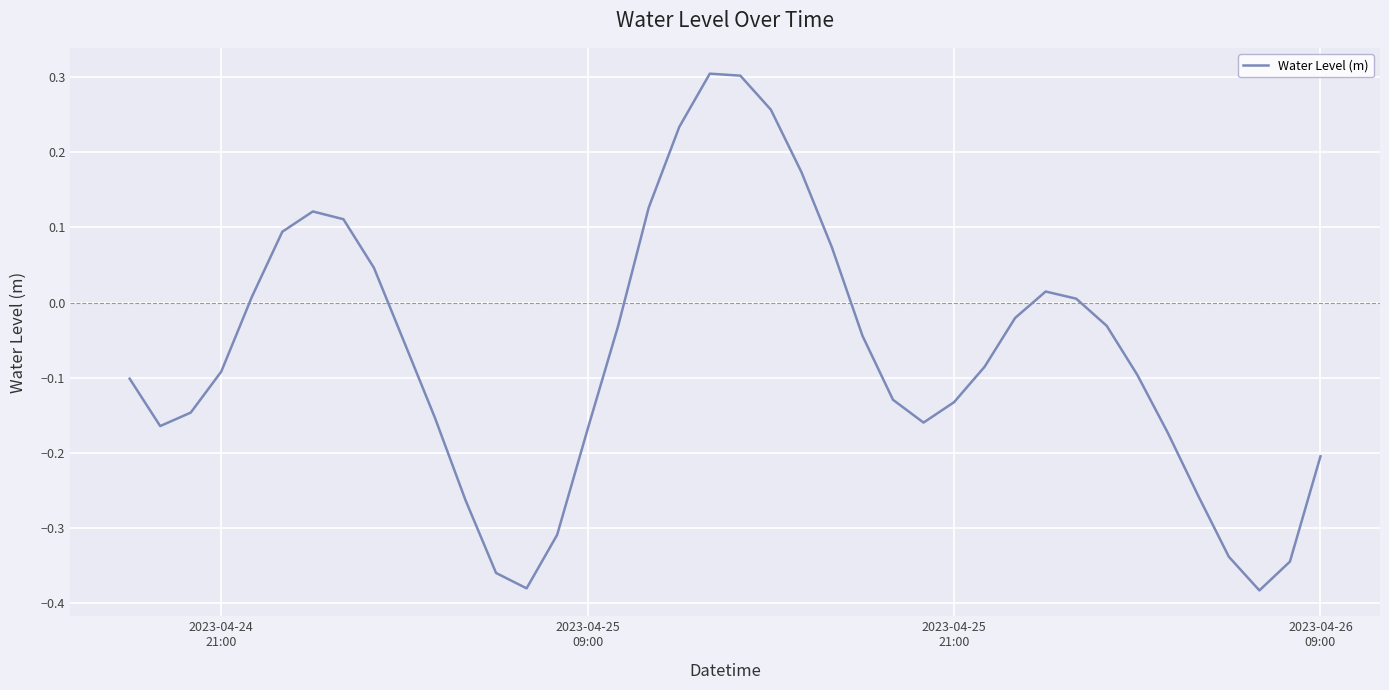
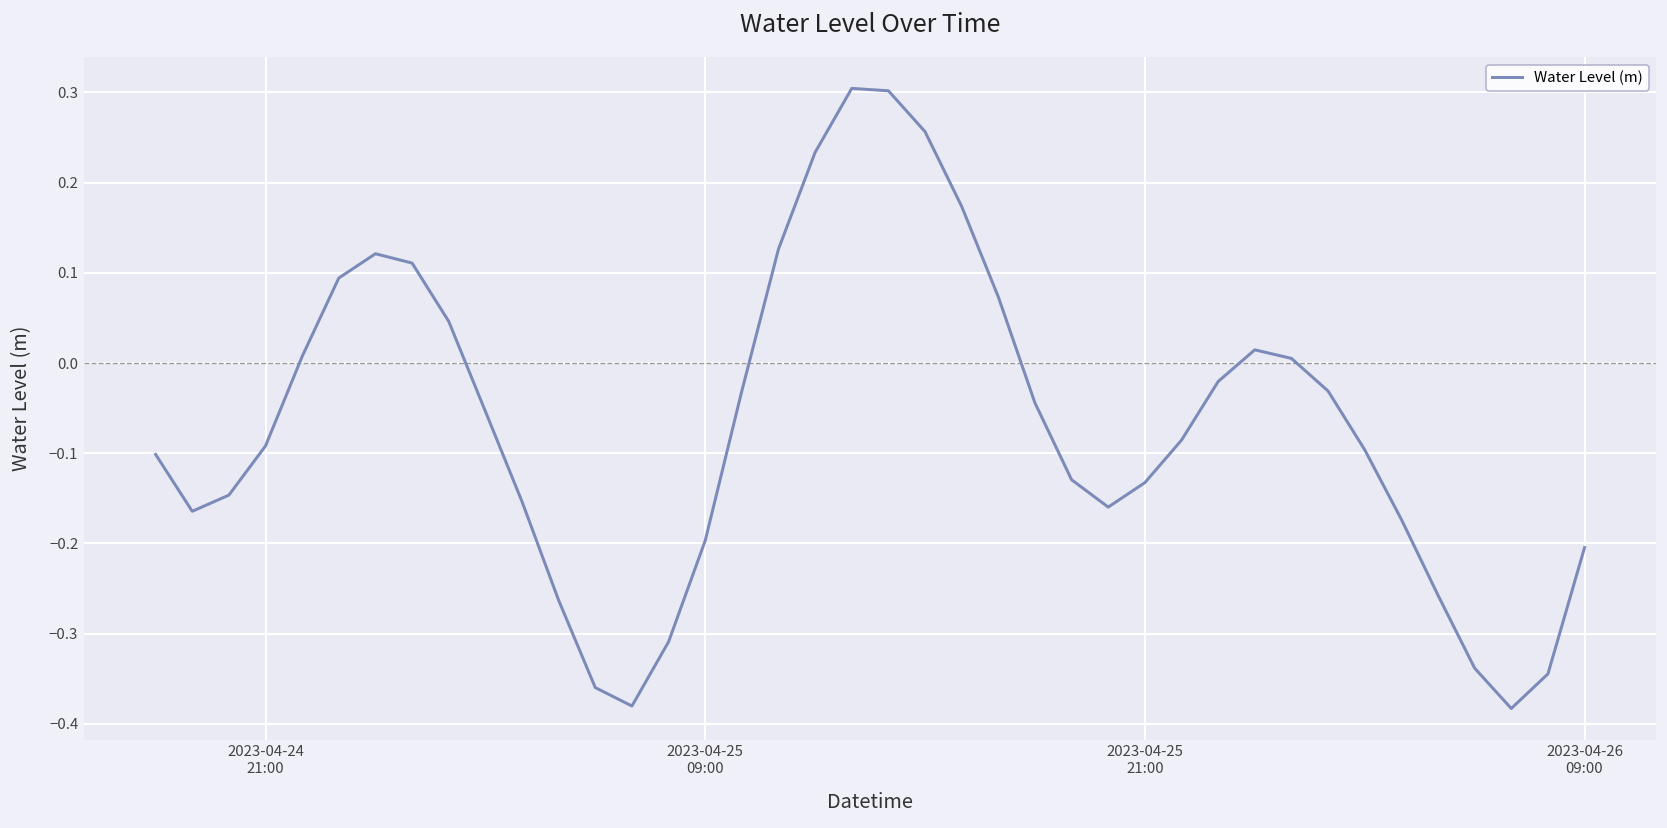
  {
    "2023-04-24 21:00": -0.09,
-   "2023-04-25 09:00": -0.17,
+   "2023-04-25 09:00": -0.20,
    "2023-04-25 21:00": -0.13,
    "2023-04-26 09:00": -0.20
  }
